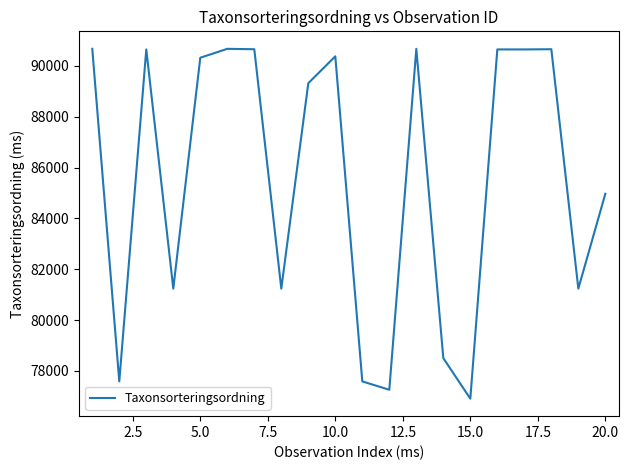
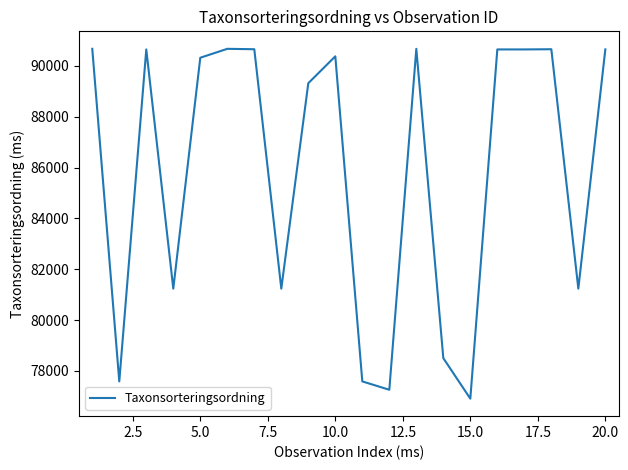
  {
    "5.0": 90300,
    "10.0": 90400,
    "15.0": 76900,
-   "20.0": 85000
+   "20.0": 90600
  }
